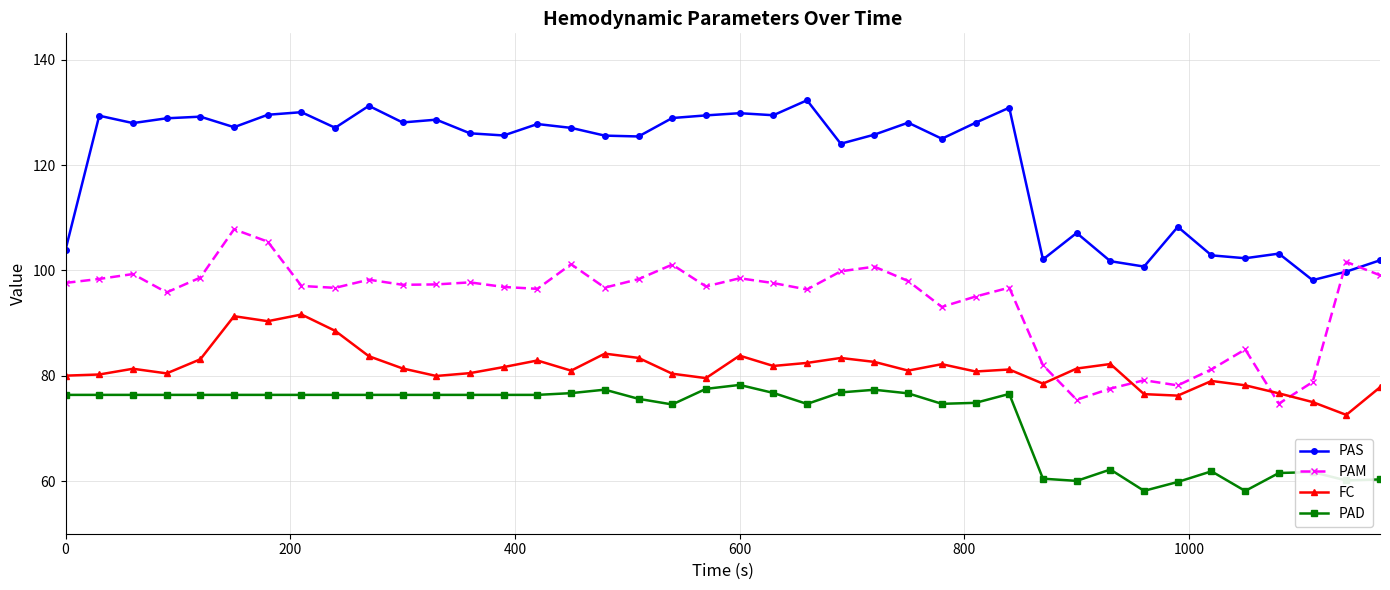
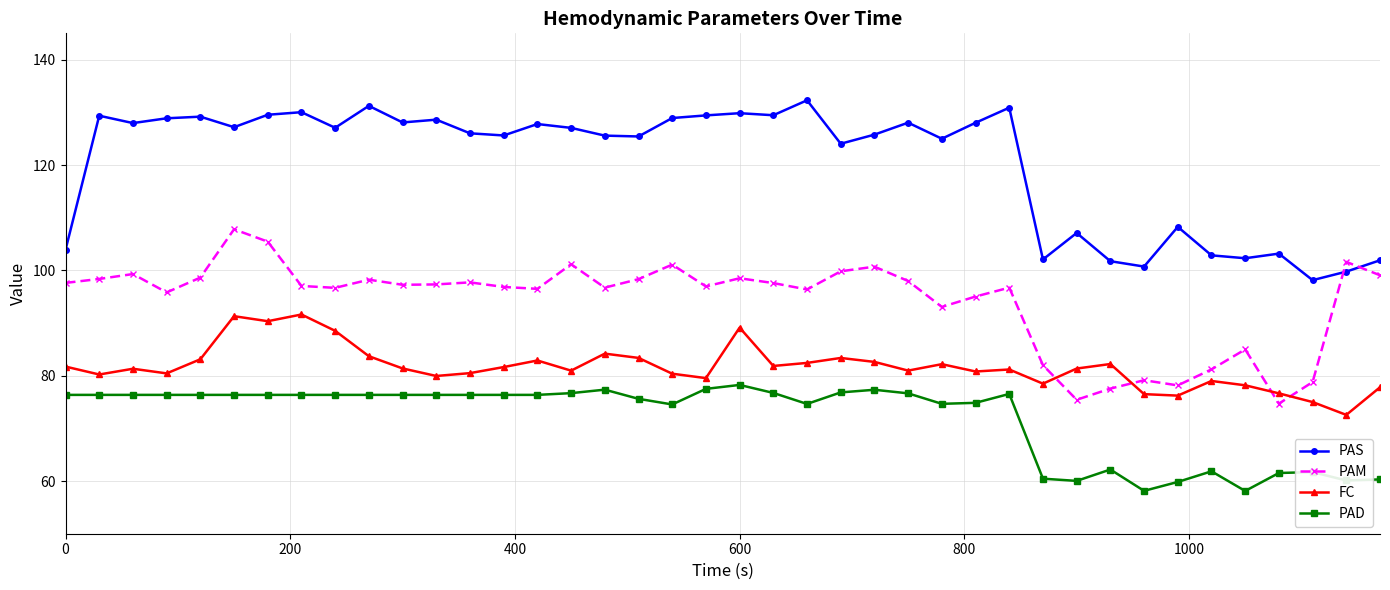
  {
    "PAS": {
      "0": 104,
      "600": 130
    },
    "PAM": {
      "0": 98,
      "600": 99
    },
    "FC": {
-     "0": 80,
-     "600": 84
+     "0": 82,
+     "600": 89
    },
    "PAD": {
      "0": 76,
      "600": 78
    }
  }
